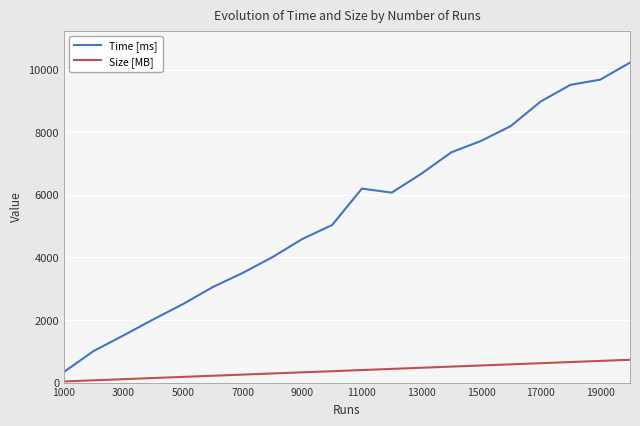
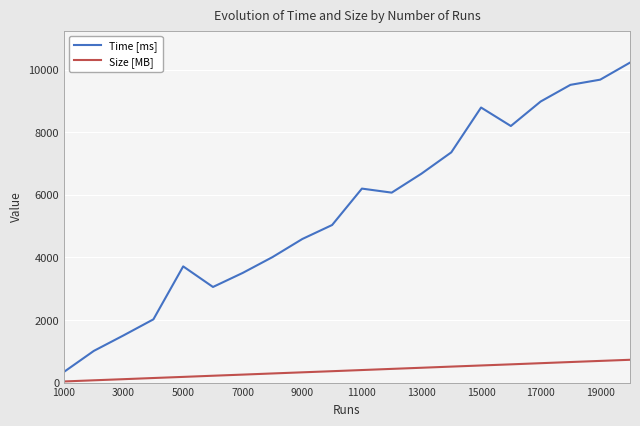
  {
    "Time [ms]": {
      "1000": 300,
      "3000": 1500,
-     "5000": 2500,
+     "5000": 3700,
      "7000": 3500,
      "9000": 4600,
      "11000": 6200,
      "13000": 6700,
-     "15000": 7700,
+     "15000": 8800,
      "17000": 9000,
      "19000": 9700
    },
    "Size [MB]": {
      "1000": 0,
      "3000": 100,
      "5000": 200,
      "7000": 300,
      "9000": 300,
      "11000": 400,
      "13000": 500,
      "15000": 500,
      "17000": 600,
      "19000": 700
    }
  }
